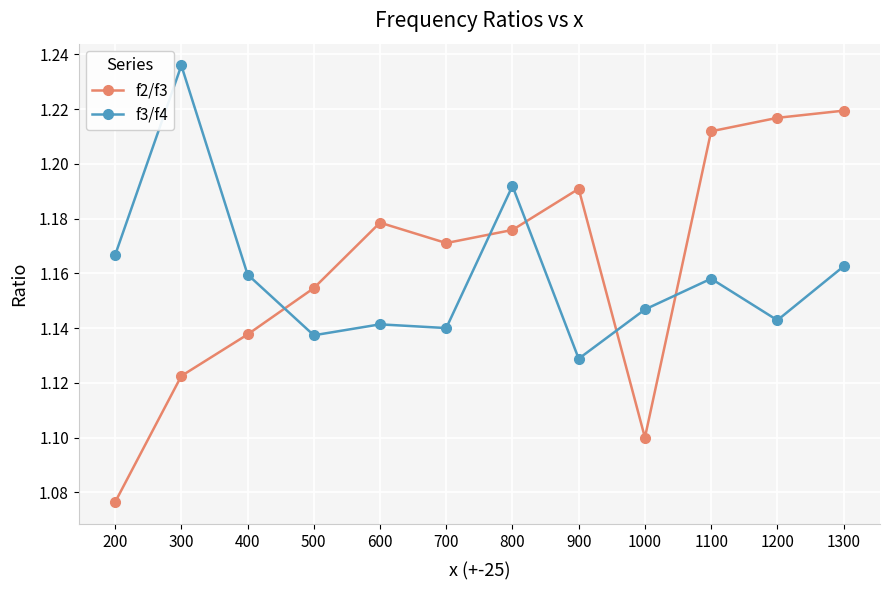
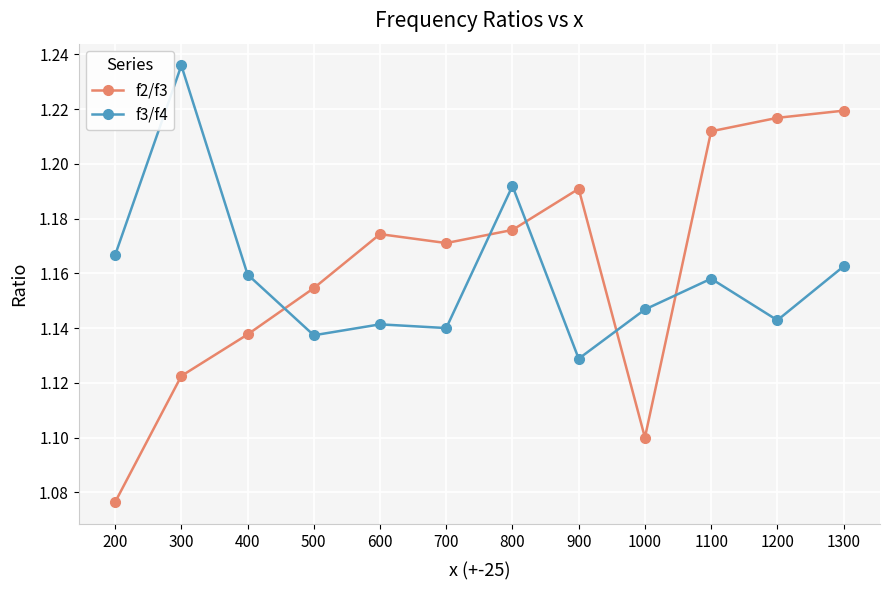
  {
    "f2/f3": {
      "200": 1.076,
      "300": 1.123,
      "400": 1.138,
      "500": 1.155,
-     "600": 1.179,
+     "600": 1.174,
      "700": 1.171,
      "800": 1.176,
      "900": 1.191,
      "1000": 1.100,
      "1100": 1.212,
      "1200": 1.217,
      "1300": 1.219
    },
    "f3/f4": {
      "200": 1.167,
      "300": 1.236,
      "400": 1.160,
      "500": 1.137,
      "600": 1.141,
      "700": 1.140,
      "800": 1.192,
      "900": 1.129,
      "1000": 1.147,
      "1100": 1.158,
      "1200": 1.143,
      "1300": 1.163
    }
  }
